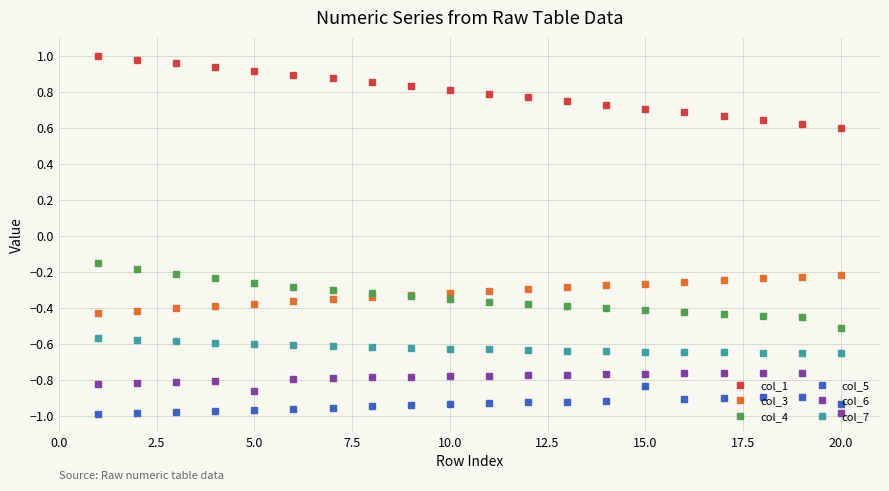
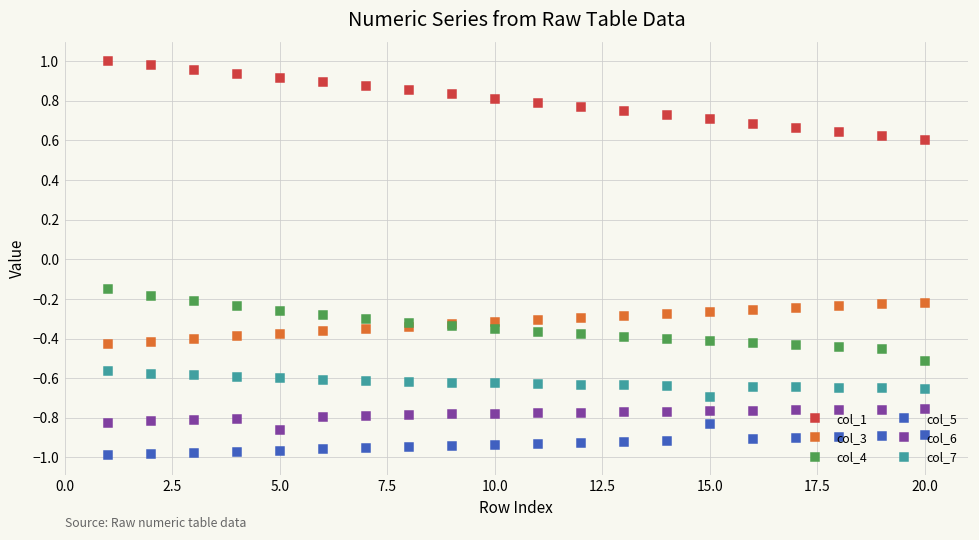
  {
    "col_4": {
      "5.0": -0.26,
      "10.0": -0.35,
      "15.0": -0.41,
      "20.0": -0.51
    },
    "col_5": {
      "5.0": -0.97,
      "10.0": -0.94,
      "15.0": -0.83,
-     "20.0": -0.93
+     "20.0": -0.89
    },
    "col_6": {
      "5.0": -0.86,
      "10.0": -0.78,
      "15.0": -0.77,
-     "20.0": -0.98
+     "20.0": -0.76
    },
    "col_7": {
      "5.0": -0.60,
      "10.0": -0.63,
-     "15.0": -0.64,
+     "15.0": -0.70,
      "20.0": -0.65
    }
  }
